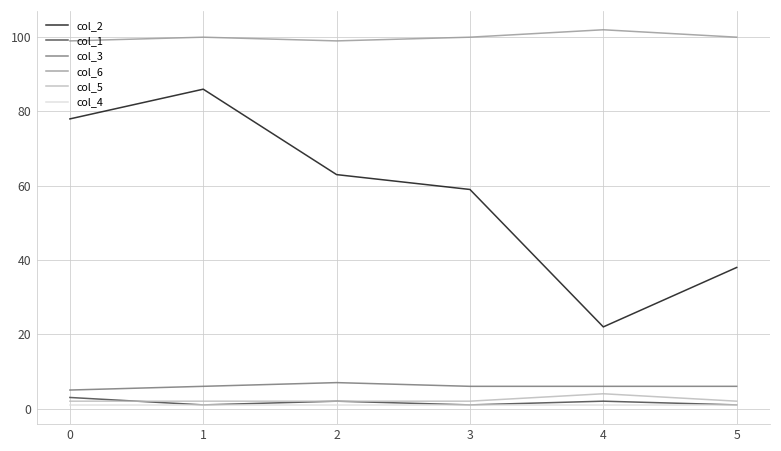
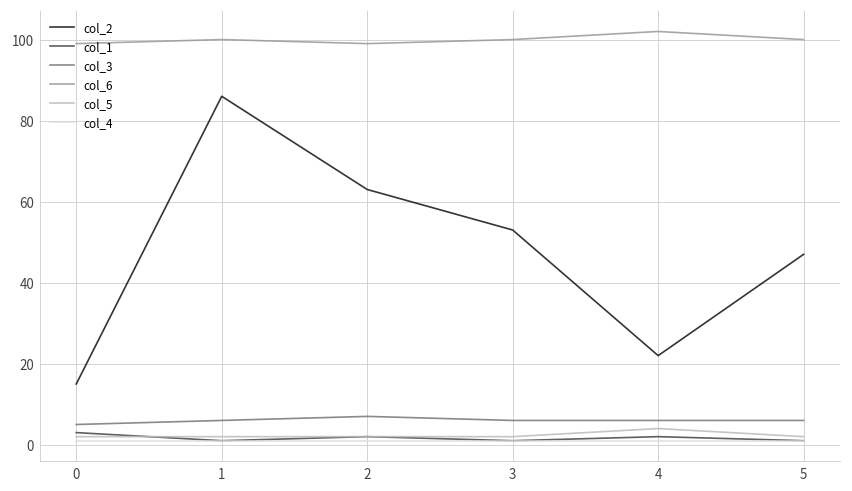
  {
    "col_2": {
-     "0": 78,
+     "0": 15,
      "1": 86,
      "2": 63,
-     "3": 59,
+     "3": 53,
      "4": 22,
-     "5": 38
+     "5": 47
    },
    "col_1": {
      "0": 3,
      "4": 2
    }
  }
